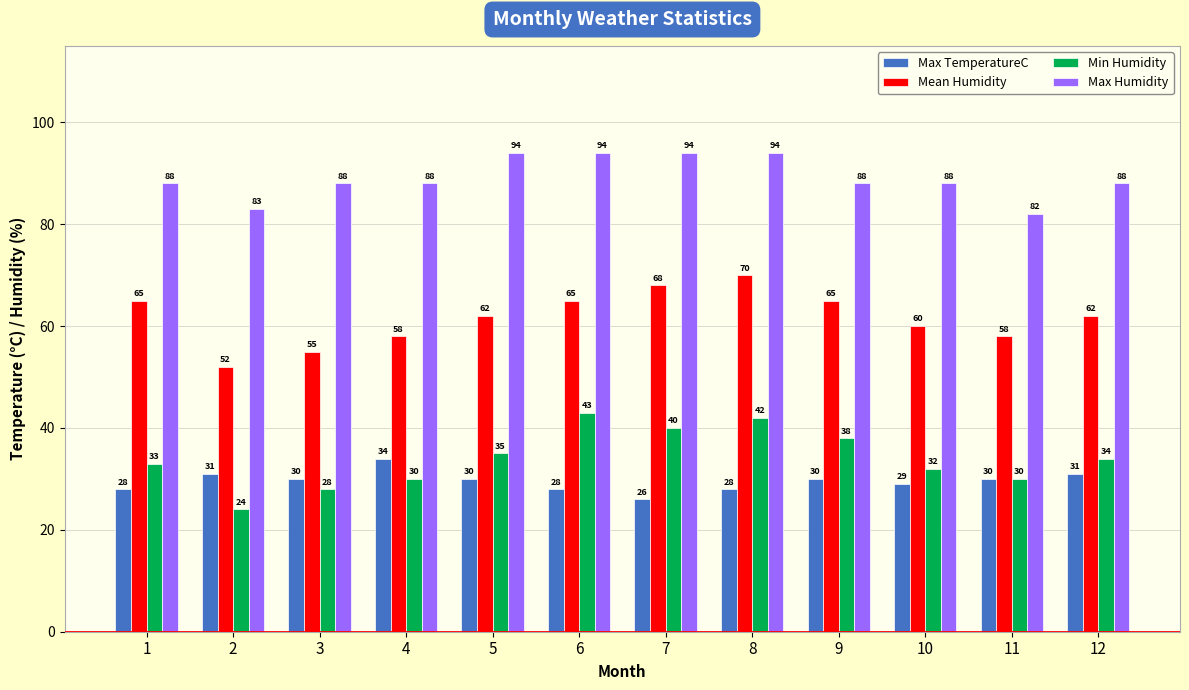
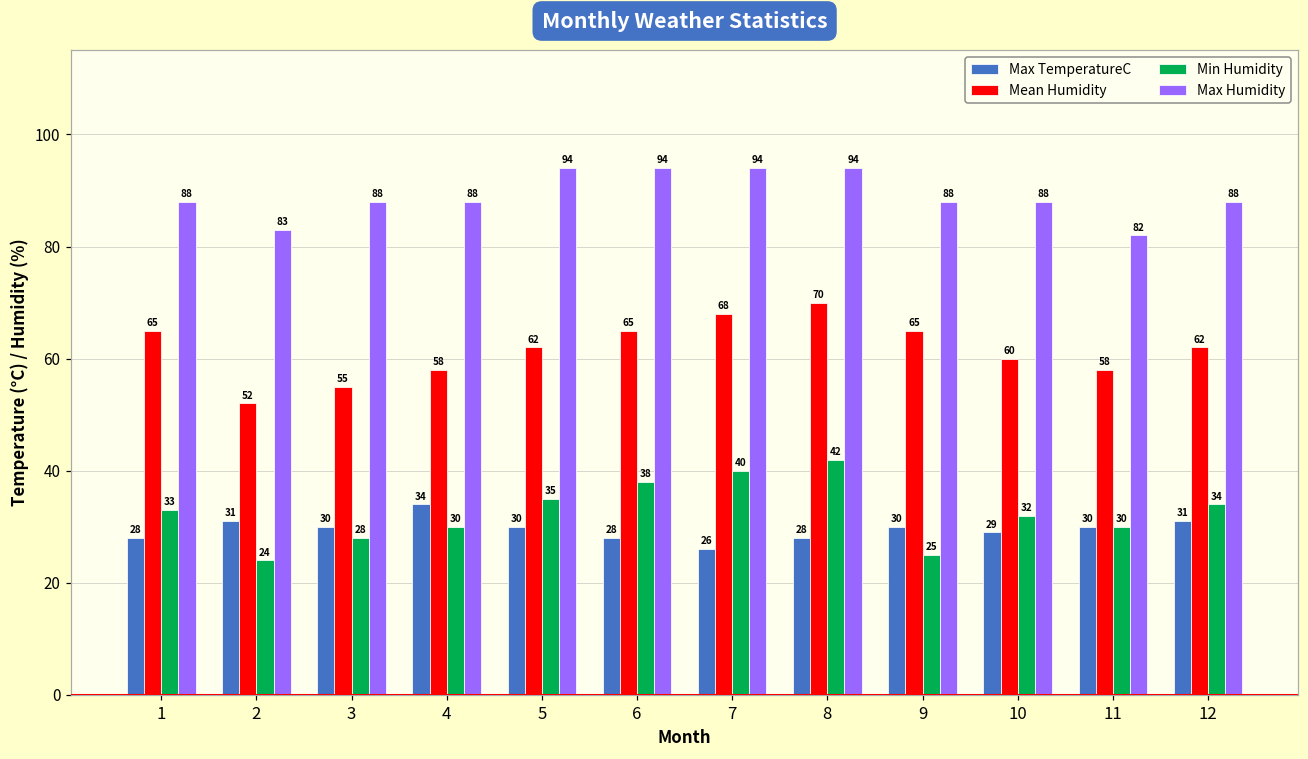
  {
    "Max TemperatureC": {
      "1": 28,
      "2": 31,
      "3": 30,
      "4": 34,
      "5": 30,
      "6": 28,
      "7": 26,
      "8": 28,
      "9": 30,
      "10": 29,
      "11": 30,
      "12": 31
    },
    "Mean Humidity": {
      "1": 65,
      "2": 52,
      "3": 55,
      "4": 58,
      "5": 62,
      "6": 65,
      "7": 68,
      "8": 70,
      "9": 65,
      "10": 60,
      "11": 58,
      "12": 62
    },
    "Min Humidity": {
      "1": 33,
      "2": 24,
      "3": 28,
      "4": 30,
      "5": 35,
-     "6": 43,
+     "6": 38,
      "7": 40,
      "8": 42,
-     "9": 38,
+     "9": 25,
      "10": 32,
      "11": 30,
      "12": 34
    },
    "Max Humidity": {
      "1": 88,
      "2": 83,
      "3": 88,
      "4": 88,
      "5": 94,
      "6": 94,
      "7": 94,
      "8": 94,
      "9": 88,
      "10": 88,
      "11": 82,
      "12": 88
    }
  }
